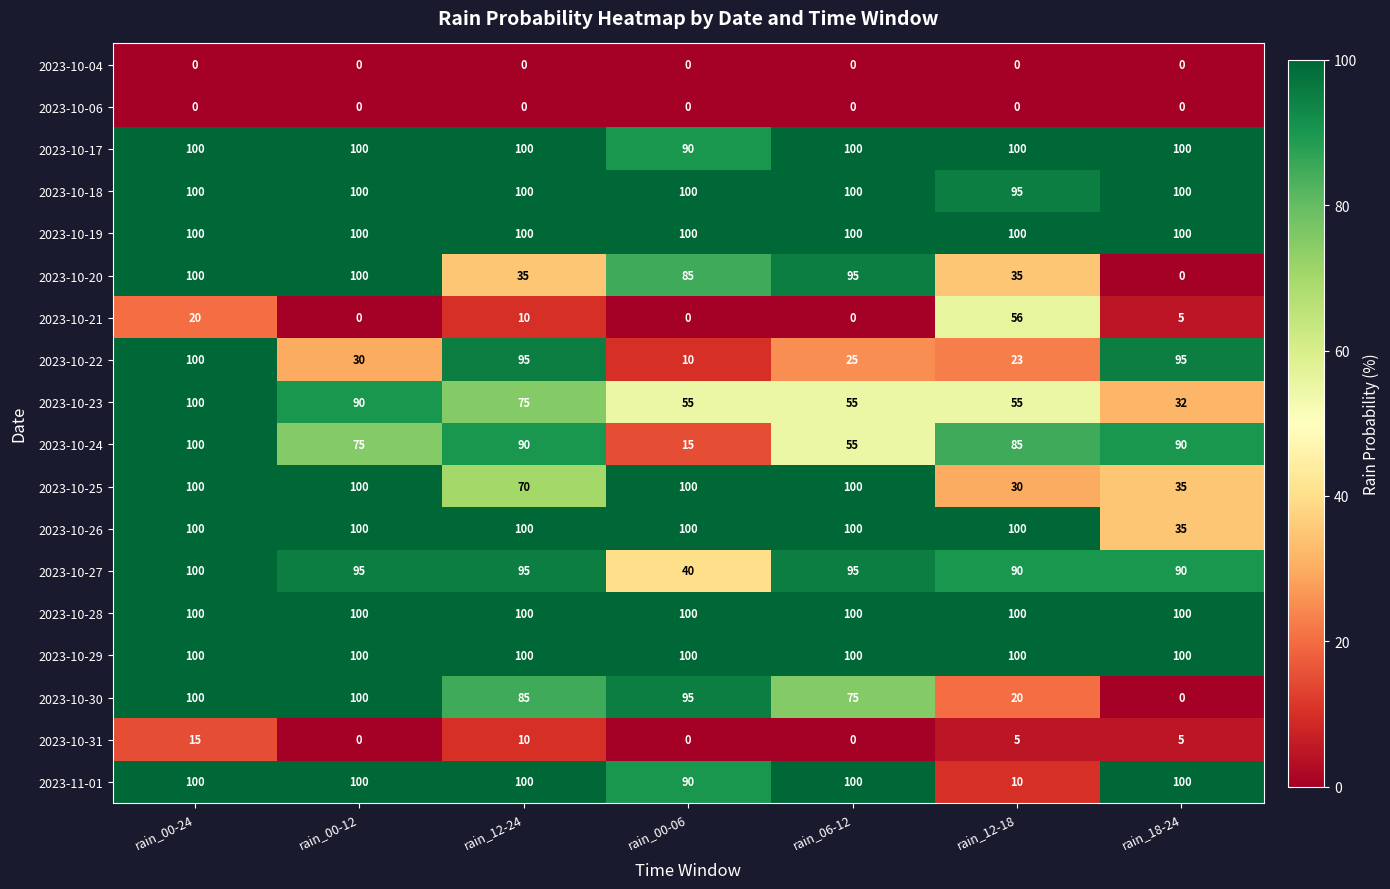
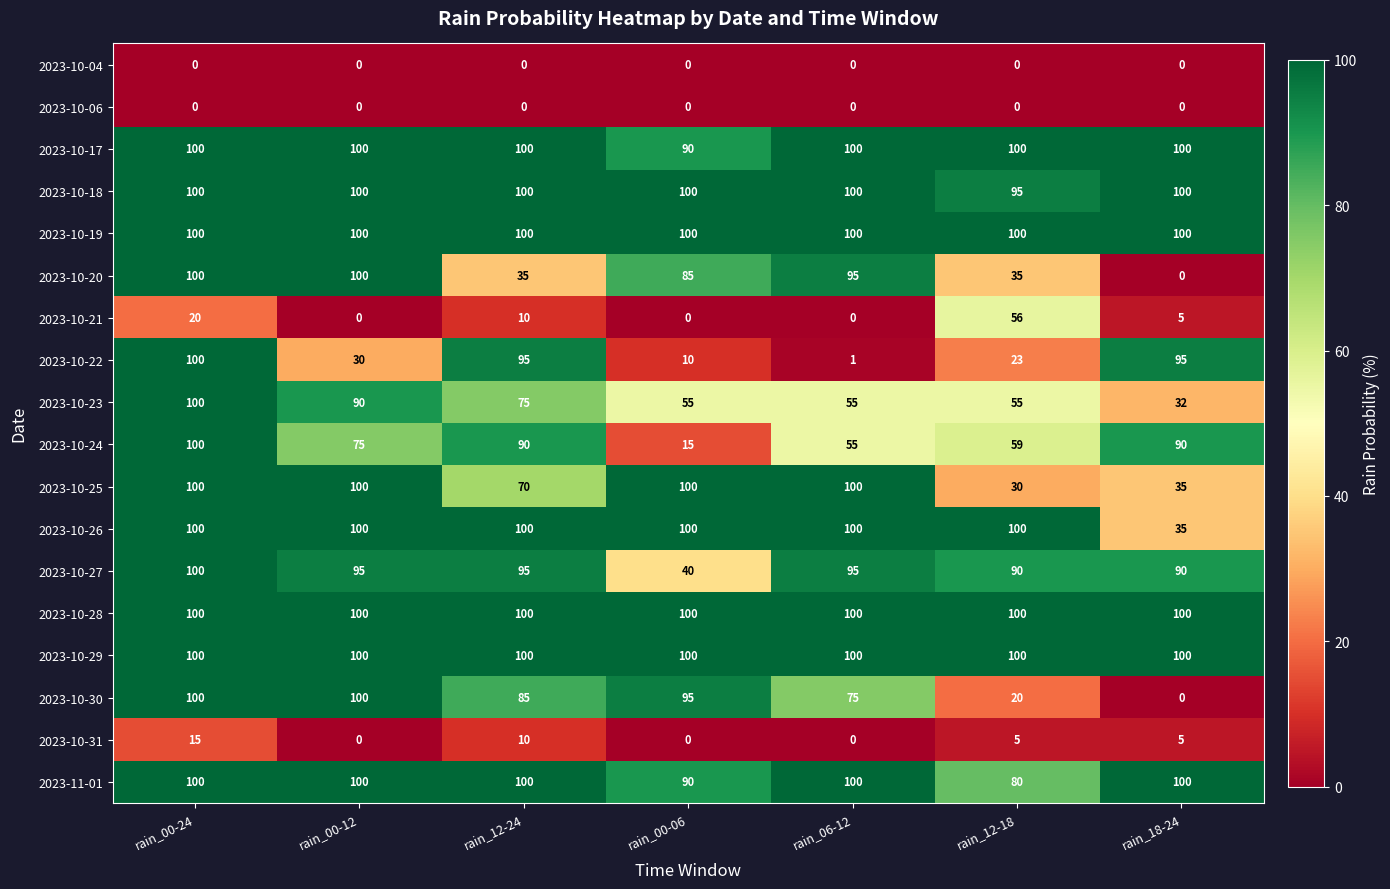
  {
    "2023-10-04": {
      "rain_00-24": 0,
      "rain_00-12": 0,
      "rain_12-24": 0,
      "rain_00-06": 0,
      "rain_06-12": 0,
      "rain_12-18": 0,
      "rain_18-24": 0
    },
    "2023-10-06": {
      "rain_00-24": 0,
      "rain_00-12": 0,
      "rain_12-24": 0,
      "rain_00-06": 0,
      "rain_06-12": 0,
      "rain_12-18": 0,
      "rain_18-24": 0
    },
    "2023-10-17": {
      "rain_00-24": 100,
      "rain_00-12": 100,
      "rain_12-24": 100,
      "rain_00-06": 90,
      "rain_06-12": 100,
      "rain_12-18": 100,
      "rain_18-24": 100
    },
    "2023-10-18": {
      "rain_00-24": 100,
      "rain_00-12": 100,
      "rain_12-24": 100,
      "rain_00-06": 100,
      "rain_06-12": 100,
      "rain_12-18": 95,
      "rain_18-24": 100
    },
    "2023-10-19": {
      "rain_00-24": 100,
      "rain_00-12": 100,
      "rain_12-24": 100,
      "rain_00-06": 100,
      "rain_06-12": 100,
      "rain_12-18": 100,
      "rain_18-24": 100
    },
    "2023-10-20": {
      "rain_00-24": 100,
      "rain_00-12": 100,
      "rain_12-24": 35,
      "rain_00-06": 85,
      "rain_06-12": 95,
      "rain_12-18": 35,
      "rain_18-24": 0
    },
    "2023-10-21": {
      "rain_00-24": 20,
      "rain_00-12": 0,
      "rain_12-24": 10,
      "rain_00-06": 0,
      "rain_06-12": 0,
      "rain_12-18": 56,
      "rain_18-24": 5
    },
    "2023-10-22": {
      "rain_00-24": 100,
      "rain_00-12": 30,
      "rain_12-24": 95,
      "rain_00-06": 10,
-     "rain_06-12": 25,
+     "rain_06-12": 1,
      "rain_12-18": 23,
      "rain_18-24": 95
    },
    "2023-10-23": {
      "rain_00-24": 100,
      "rain_00-12": 90,
      "rain_12-24": 75,
      "rain_00-06": 55,
      "rain_06-12": 55,
      "rain_12-18": 55,
      "rain_18-24": 32
    },
    "2023-10-24": {
      "rain_00-24": 100,
      "rain_00-12": 75,
      "rain_12-24": 90,
      "rain_00-06": 15,
      "rain_06-12": 55,
-     "rain_12-18": 85,
+     "rain_12-18": 59,
      "rain_18-24": 90
    },
    "2023-10-25": {
      "rain_00-24": 100,
      "rain_00-12": 100,
      "rain_12-24": 70,
      "rain_00-06": 100,
      "rain_06-12": 100,
      "rain_12-18": 30,
      "rain_18-24": 35
    },
    "2023-10-26": {
      "rain_00-24": 100,
      "rain_00-12": 100,
      "rain_12-24": 100,
      "rain_00-06": 100,
      "rain_06-12": 100,
      "rain_12-18": 100,
      "rain_18-24": 35
    },
    "2023-10-27": {
      "rain_00-24": 100,
      "rain_00-12": 95,
      "rain_12-24": 95,
      "rain_00-06": 40,
      "rain_06-12": 95,
      "rain_12-18": 90,
      "rain_18-24": 90
    },
    "2023-10-28": {
      "rain_00-24": 100,
      "rain_00-12": 100,
      "rain_12-24": 100,
      "rain_00-06": 100,
      "rain_06-12": 100,
      "rain_12-18": 100,
      "rain_18-24": 100
    },
    "2023-10-29": {
      "rain_00-24": 100,
      "rain_00-12": 100,
      "rain_12-24": 100,
      "rain_00-06": 100,
      "rain_06-12": 100,
      "rain_12-18": 100,
      "rain_18-24": 100
    },
    "2023-10-30": {
      "rain_00-24": 100,
      "rain_00-12": 100,
      "rain_12-24": 85,
      "rain_00-06": 95,
      "rain_06-12": 75,
      "rain_12-18": 20,
      "rain_18-24": 0
    },
    "2023-10-31": {
      "rain_00-24": 15,
      "rain_00-12": 0,
      "rain_12-24": 10,
      "rain_00-06": 0,
      "rain_06-12": 0,
      "rain_12-18": 5,
      "rain_18-24": 5
    },
    "2023-11-01": {
      "rain_00-24": 100,
      "rain_00-12": 100,
      "rain_12-24": 100,
      "rain_00-06": 90,
      "rain_06-12": 100,
-     "rain_12-18": 10,
+     "rain_12-18": 80,
      "rain_18-24": 100
    }
  }
